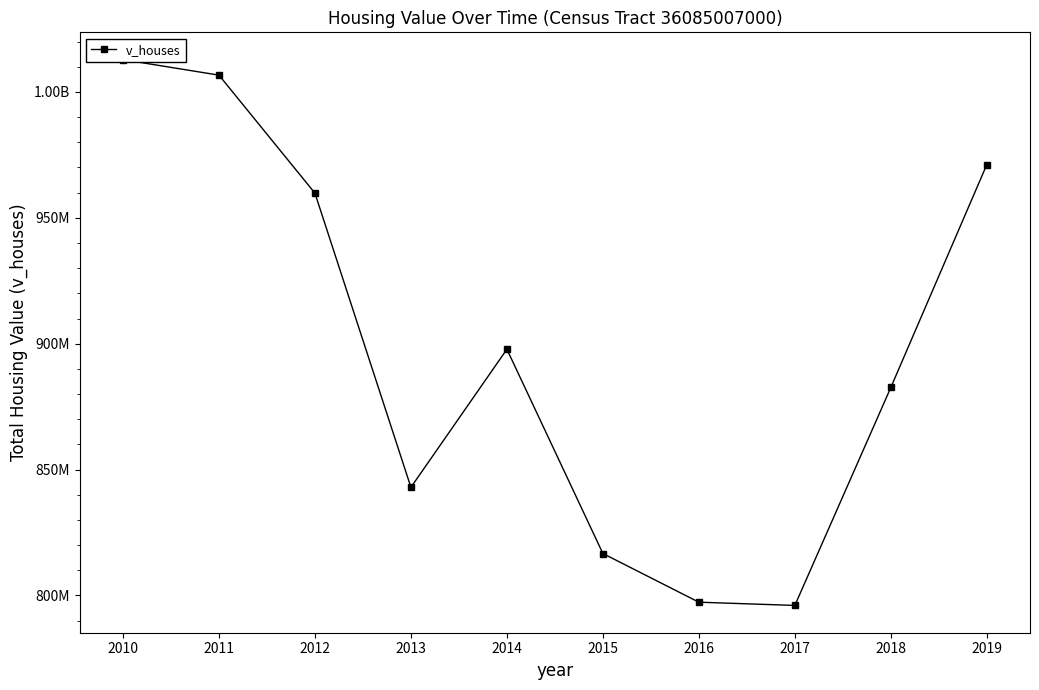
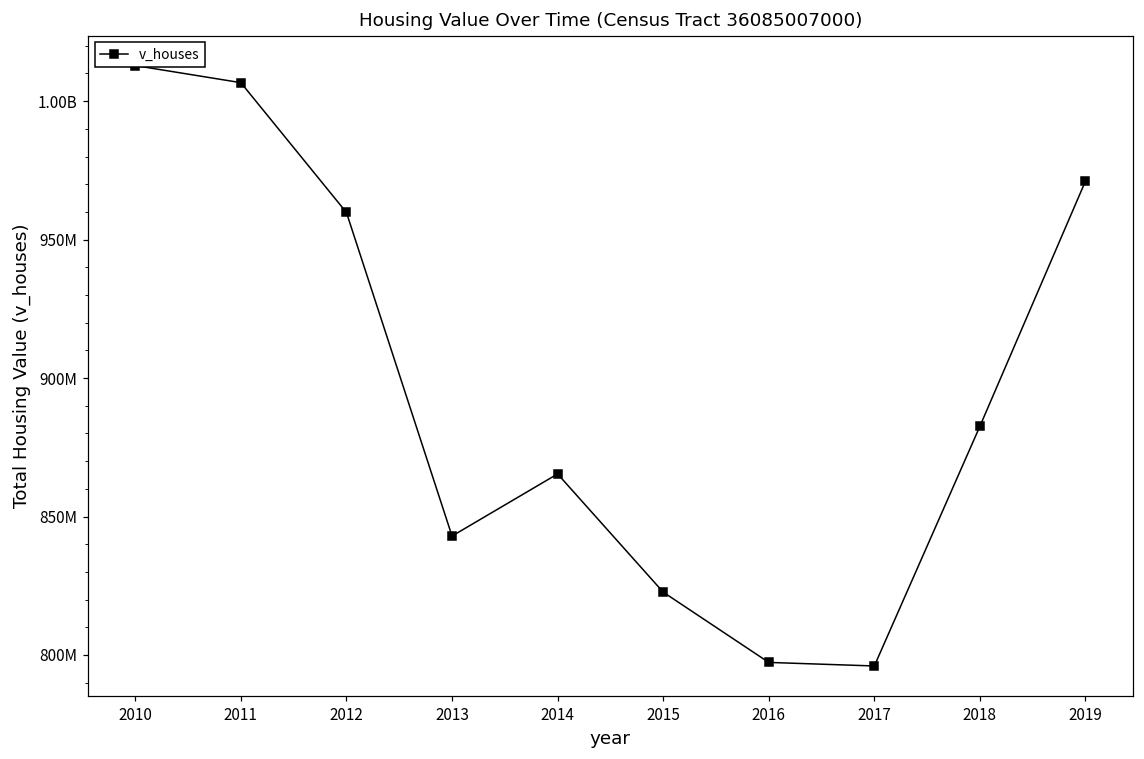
  {
    "2011": 1007000000,
    "2012": 960000000,
    "2013": 843000000,
-   "2014": 898000000,
-   "2015": 817000000,
+   "2014": 865000000,
+   "2015": 823000000,
    "2016": 797000000,
    "2017": 796000000,
    "2018": 883000000,
    "2019": 971000000
  }
